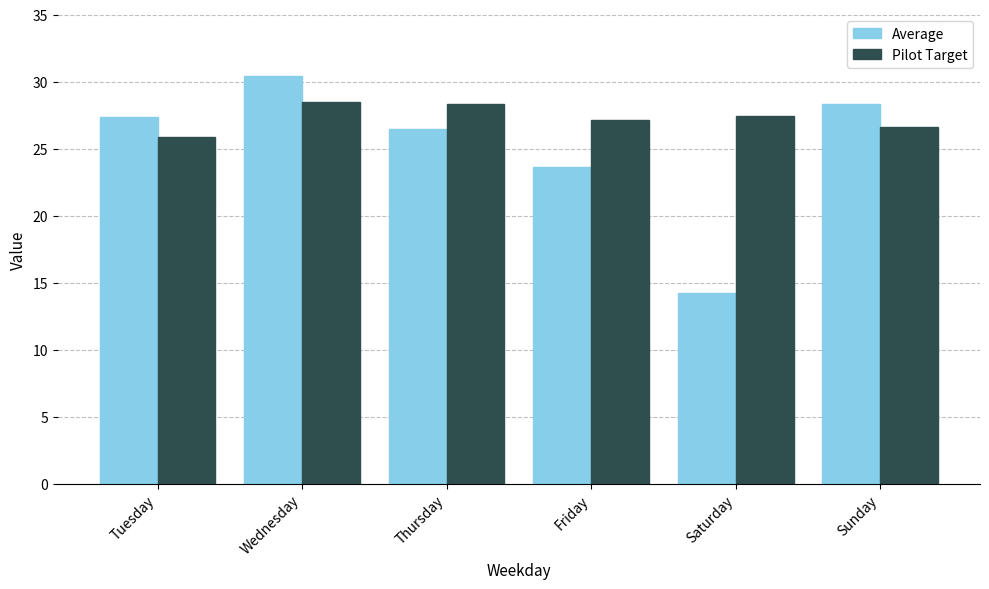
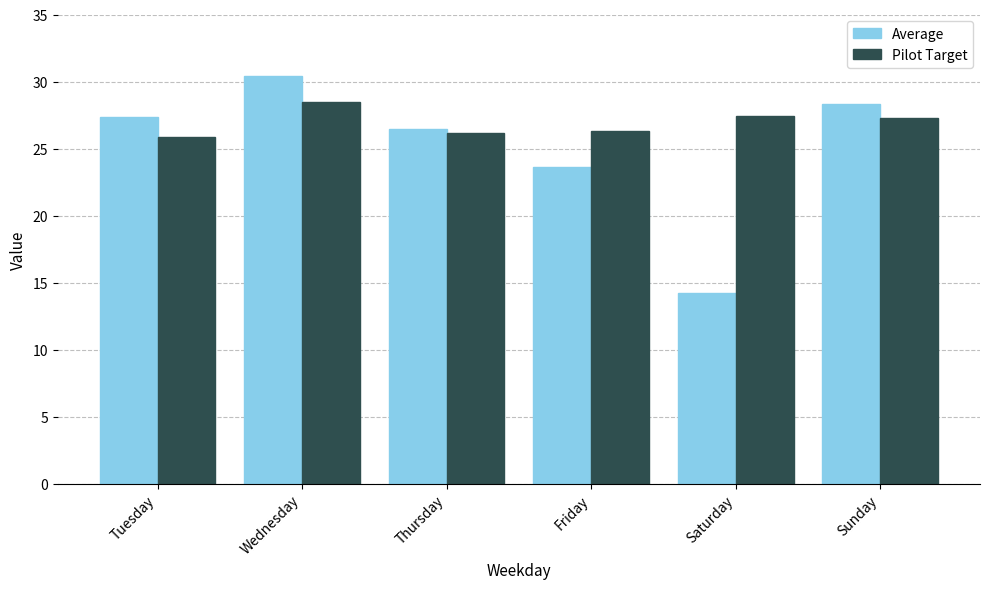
  {
    "Average": {
      "Tuesday": 27.4,
      "Wednesday": 30.4,
      "Thursday": 26.4,
      "Friday": 23.6,
      "Saturday": 14.2,
      "Sunday": 28.3
    },
    "Pilot Target": {
      "Tuesday": 25.8,
      "Wednesday": 28.5,
-     "Thursday": 28.3,
-     "Friday": 27.1,
+     "Thursday": 26.1,
+     "Friday": 26.3,
      "Saturday": 27.4,
-     "Sunday": 26.6
+     "Sunday": 27.3
    }
  }
